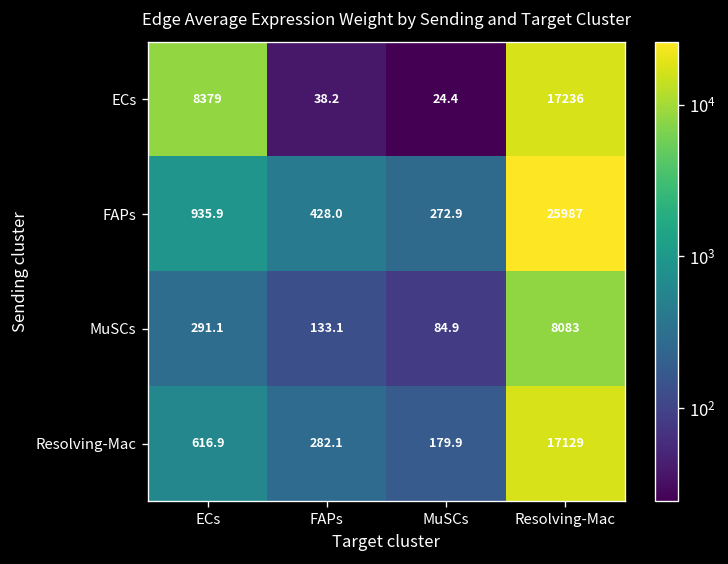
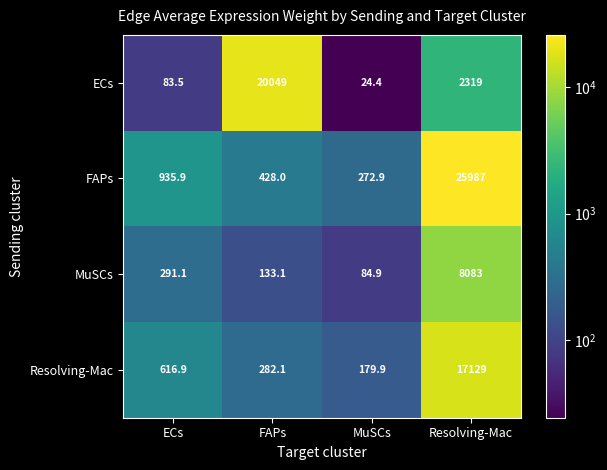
  {
    "ECs": {
-     "ECs": 8379,
-     "FAPs": 38.2,
+     "ECs": 83.5,
+     "FAPs": 20049,
      "MuSCs": 24.4,
-     "Resolving-Mac": 17236
+     "Resolving-Mac": 2319
    },
    "FAPs": {
      "ECs": 935.9,
      "FAPs": 428.0,
      "MuSCs": 272.9,
      "Resolving-Mac": 25987
    },
    "MuSCs": {
      "ECs": 291.1,
      "FAPs": 133.1,
      "MuSCs": 84.9,
      "Resolving-Mac": 8083
    },
    "Resolving-Mac": {
      "ECs": 616.9,
      "FAPs": 282.1,
      "MuSCs": 179.9,
      "Resolving-Mac": 17129
    }
  }
